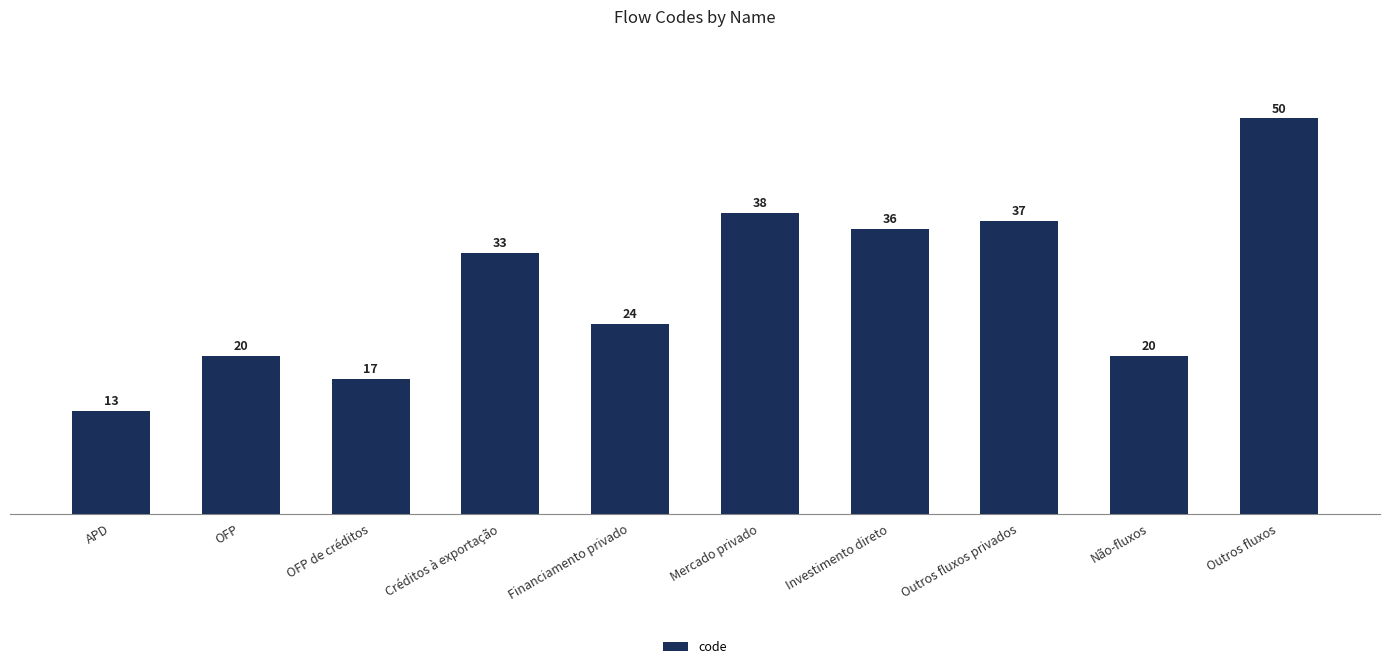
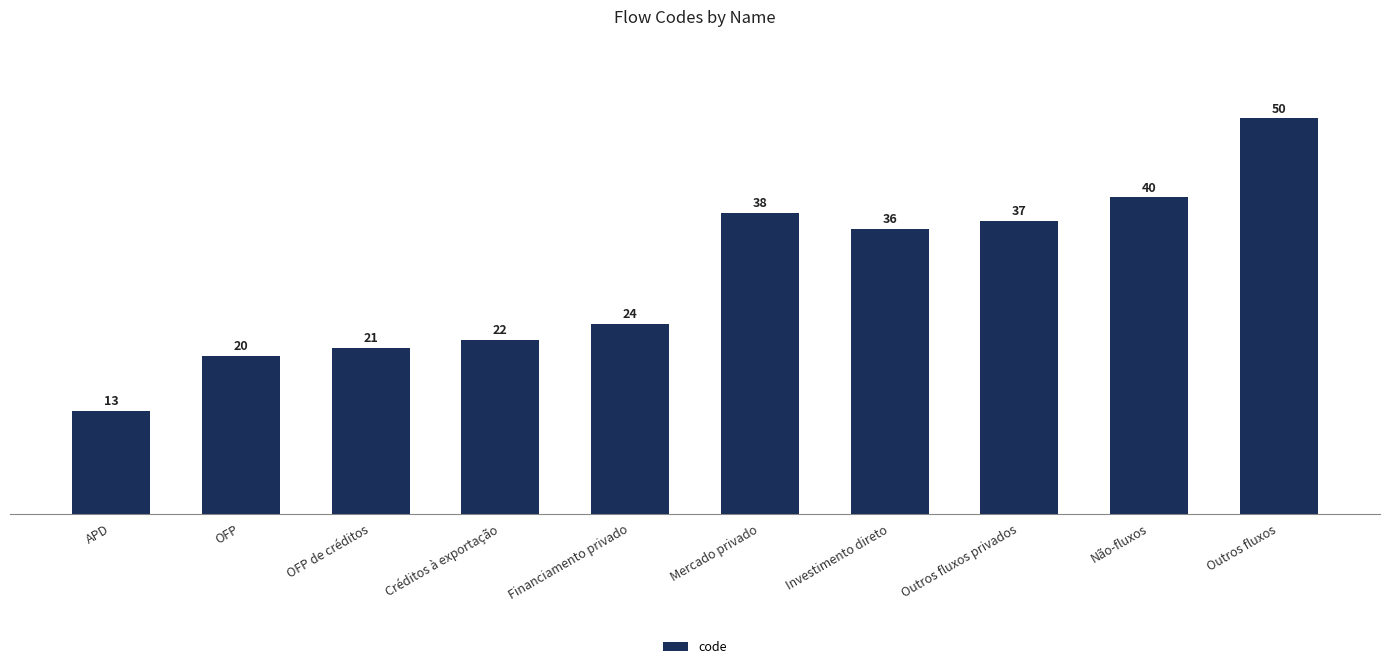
  {
    "APD": 13,
    "OFP": 20,
-   "OFP de créditos": 17,
-   "Créditos à exportação": 33,
+   "OFP de créditos": 21,
+   "Créditos à exportação": 22,
    "Financiamento privado": 24,
    "Mercado privado": 38,
    "Investimento direto": 36,
    "Outros fluxos privados": 37,
-   "Não-fluxos": 20,
+   "Não-fluxos": 40,
    "Outros fluxos": 50
  }
